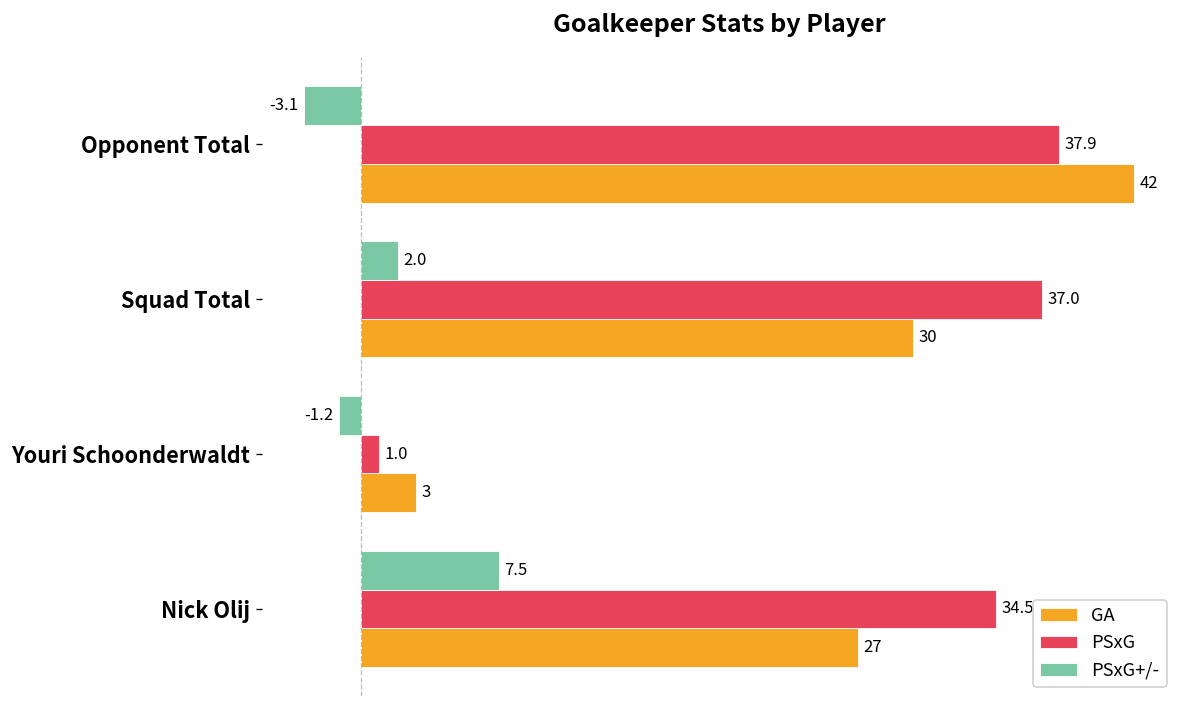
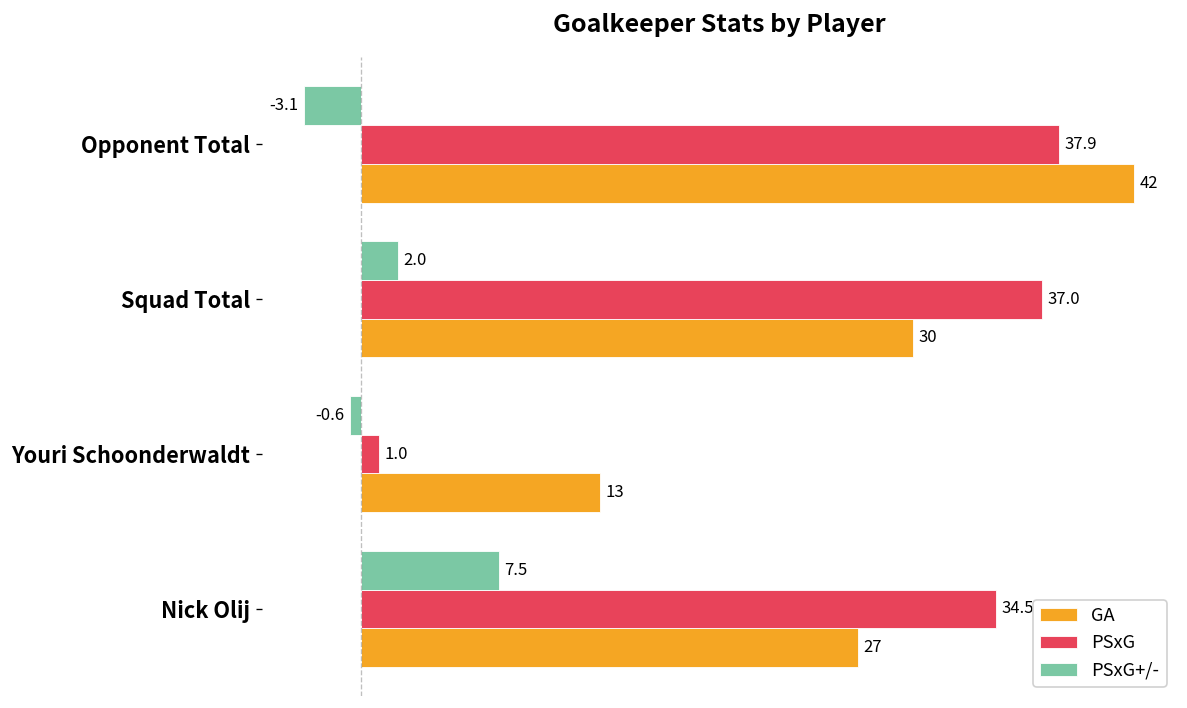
  {
    "GA": {
      "Opponent Total": 42,
      "Squad Total": 30,
-     "Youri Schoonderwaldt": 3,
+     "Youri Schoonderwaldt": 13,
      "Nick Olij": 27
    },
    "PSxG": {
      "Opponent Total": 37.9,
      "Squad Total": 37.0,
      "Youri Schoonderwaldt": 1.0
    },
    "PSxG+/-": {
      "Opponent Total": -3.1,
      "Squad Total": 2.0,
-     "Youri Schoonderwaldt": -1.2,
+     "Youri Schoonderwaldt": -0.6,
      "Nick Olij": 7.5
    }
  }
